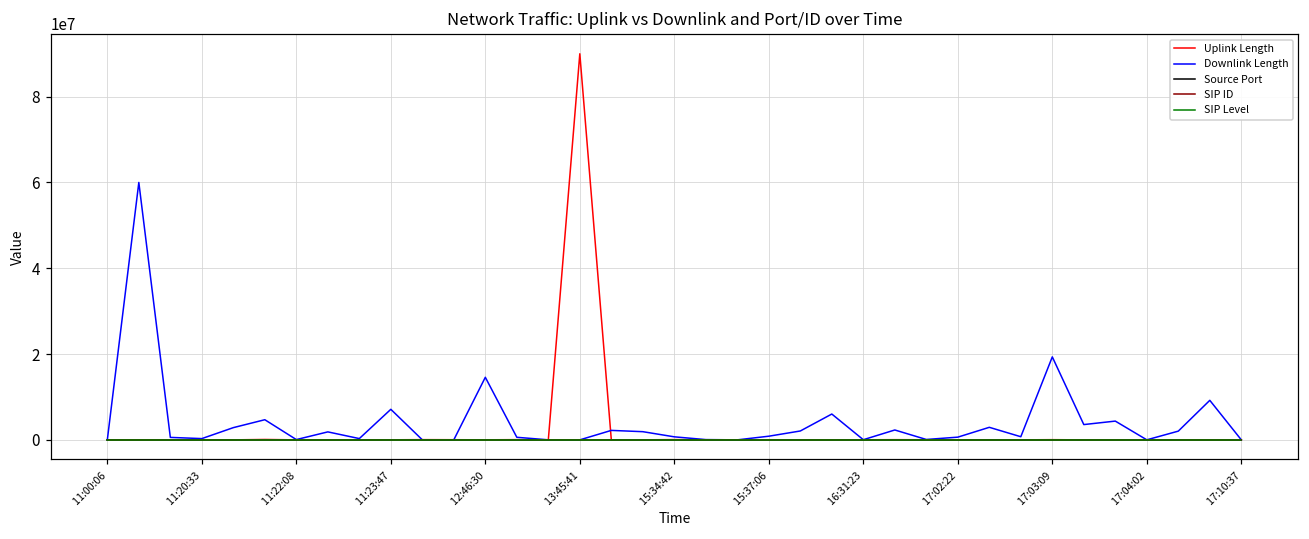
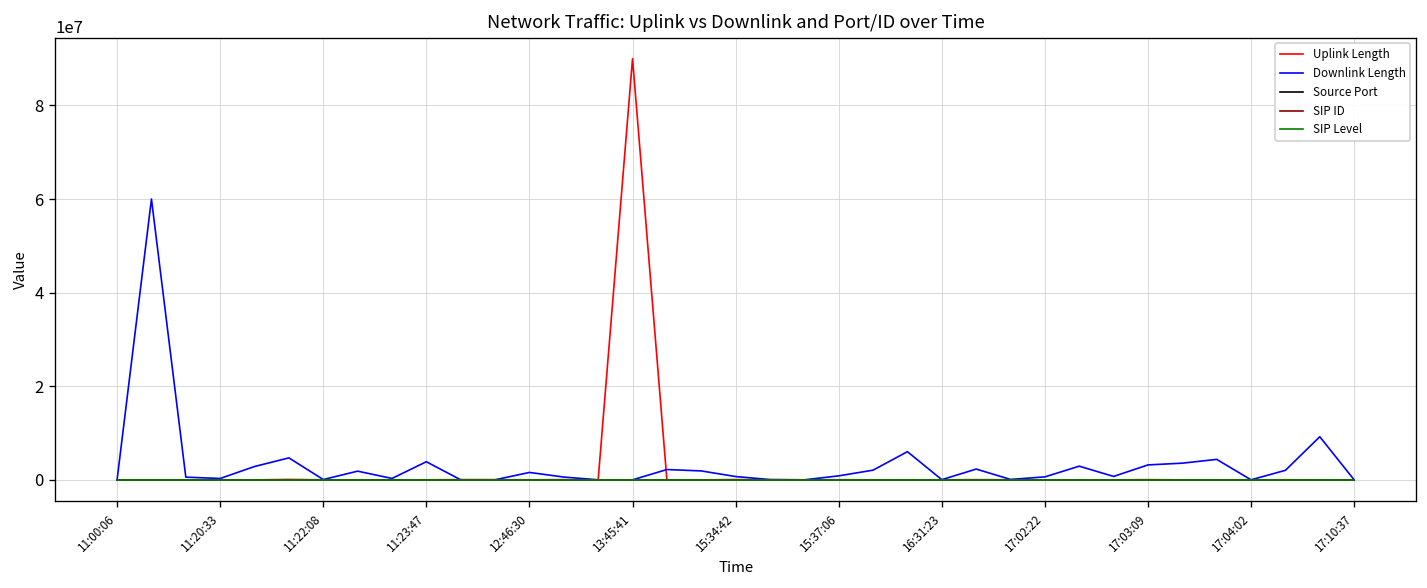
  {
    "Uplink Length": {
      "13:45:41": 90000000
    },
    "Downlink Length": {
-     "11:23:47": 7000000,
-     "12:46:30": 15000000,
+     "11:23:47": 4000000,
+     "12:46:30": 2000000,
      "15:37:06": 1000000,
-     "17:03:09": 19000000
+     "17:03:09": 3000000
    }
  }
